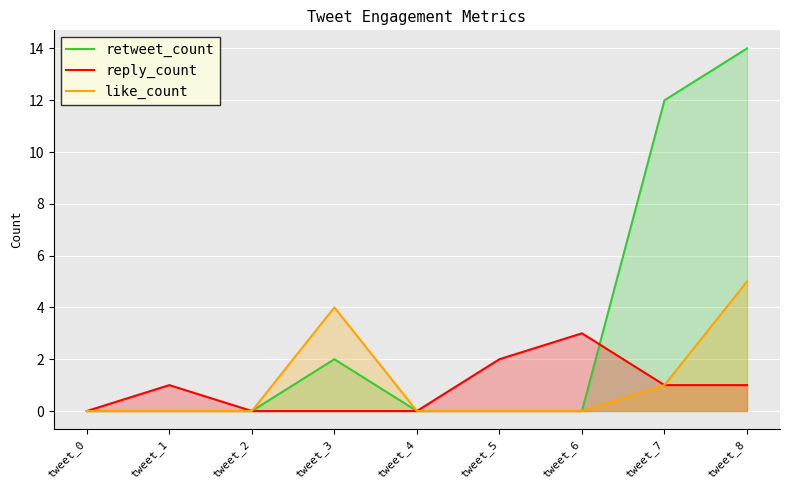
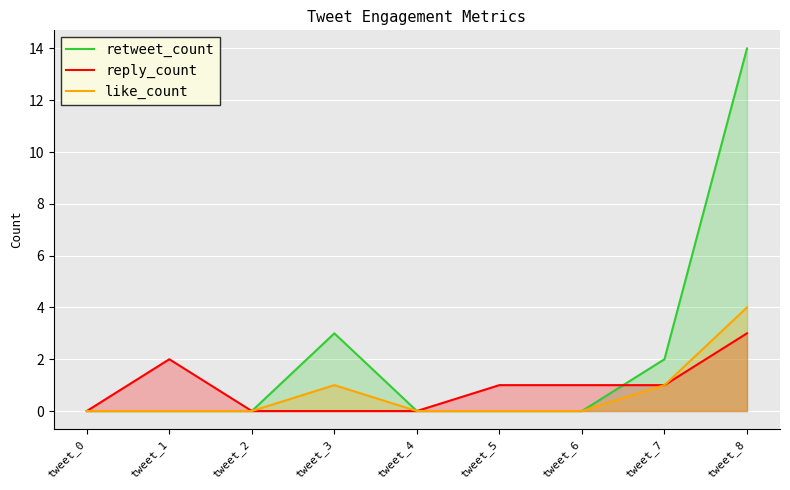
  {
    "retweet_count": {
-     "tweet_3": 2,
-     "tweet_7": 12,
+     "tweet_3": 3,
+     "tweet_7": 2,
      "tweet_8": 14
    },
    "reply_count": {
-     "tweet_1": 1,
+     "tweet_1": 2,
      "tweet_3": 0,
-     "tweet_5": 2,
-     "tweet_6": 3,
-     "tweet_8": 1
+     "tweet_5": 1,
+     "tweet_6": 1,
+     "tweet_8": 3
    },
    "like_count": {
-     "tweet_3": 4,
-     "tweet_8": 5
+     "tweet_3": 1,
+     "tweet_8": 4
    }
  }
